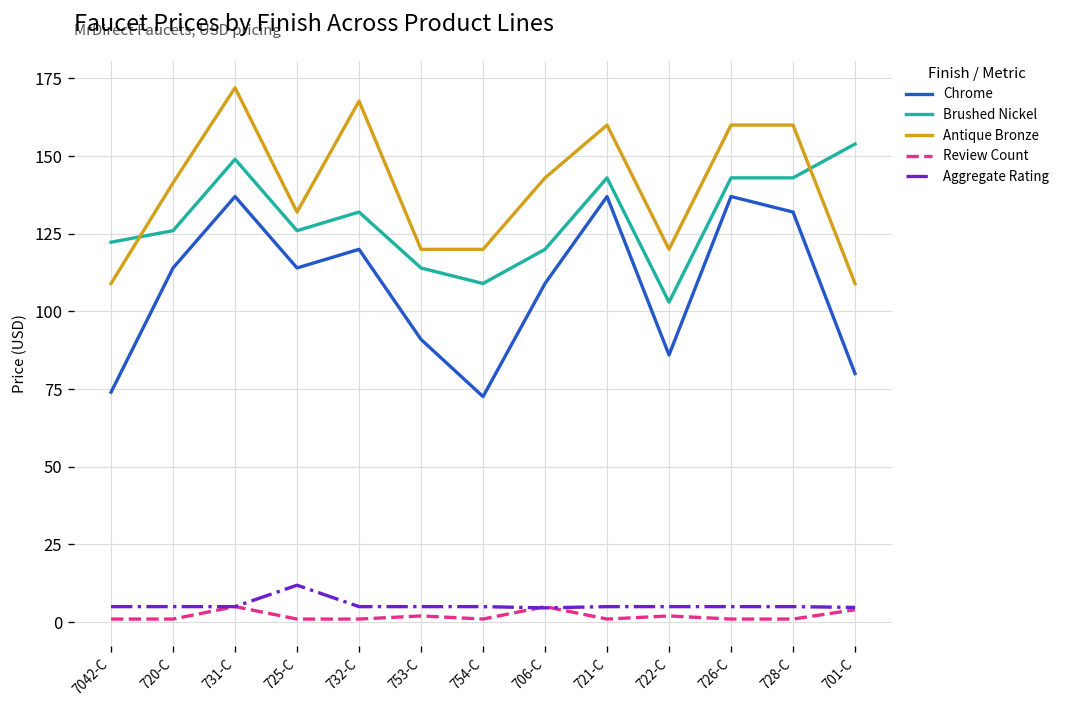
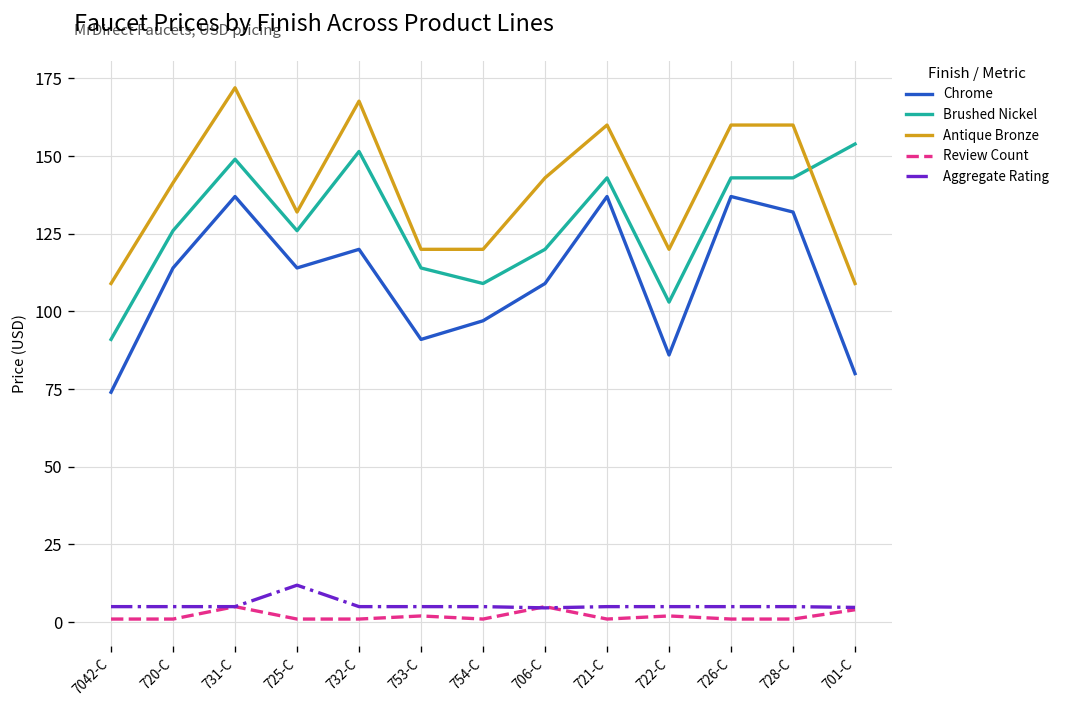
  {
    "Chrome": {
      "7042-C": 74,
      "720-C": 114,
      "731-C": 137,
      "725-C": 114,
      "732-C": 120,
      "753-C": 91,
-     "754-C": 73,
+     "754-C": 97,
      "706-C": 109,
      "721-C": 137,
      "722-C": 86,
      "726-C": 137,
      "728-C": 132,
      "701-C": 80
    },
    "Brushed Nickel": {
-     "7042-C": 122,
+     "7042-C": 91,
      "720-C": 126,
      "731-C": 149,
      "725-C": 126,
-     "732-C": 132,
+     "732-C": 152,
      "753-C": 114,
      "754-C": 109,
      "706-C": 120,
      "721-C": 143,
      "722-C": 103,
      "726-C": 143,
      "728-C": 143,
      "701-C": 154
    },
    "Antique Bronze": {
      "7042-C": 109,
      "720-C": 141,
      "731-C": 172,
      "725-C": 132,
      "732-C": 168,
      "753-C": 120,
      "754-C": 120,
      "706-C": 143,
      "721-C": 160,
      "722-C": 120,
      "726-C": 160,
      "728-C": 160,
      "701-C": 109
    },
    "Review Count": {
      "7042-C": 1,
      "720-C": 1,
      "725-C": 1,
      "732-C": 1,
      "753-C": 2,
      "754-C": 1,
      "721-C": 1,
      "722-C": 2,
      "726-C": 1,
      "728-C": 1
    },
    "Aggregate Rating": {
      "7042-C": 5,
      "720-C": 5,
      "725-C": 12,
      "732-C": 5,
      "753-C": 5,
      "754-C": 5,
      "721-C": 5,
      "722-C": 5,
      "726-C": 5,
      "728-C": 5
    }
  }
